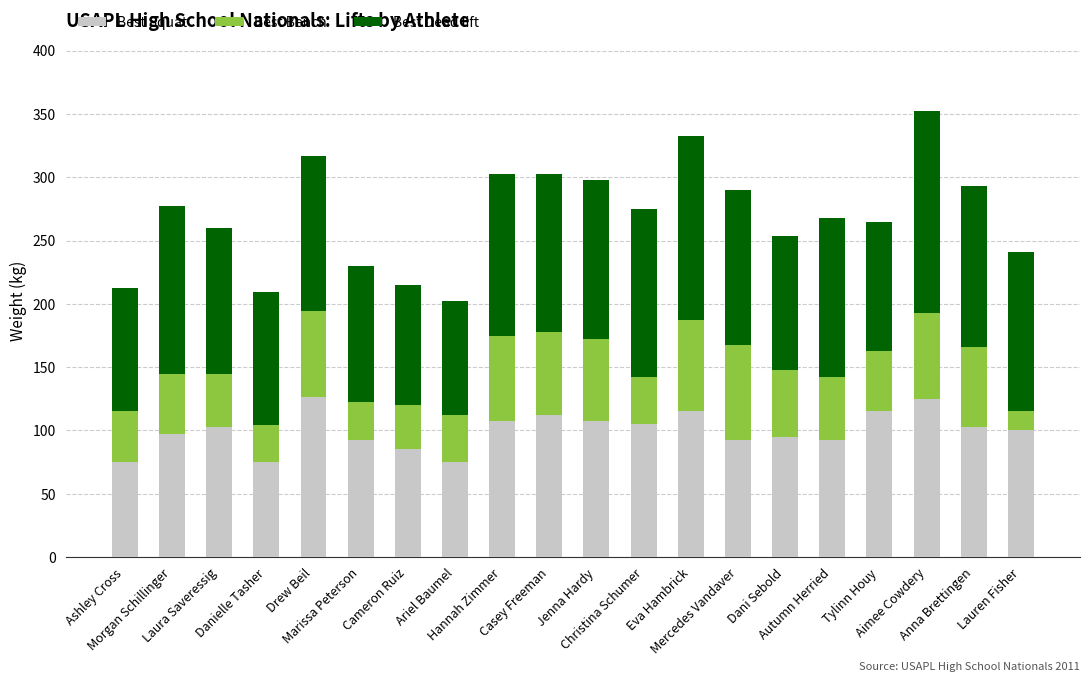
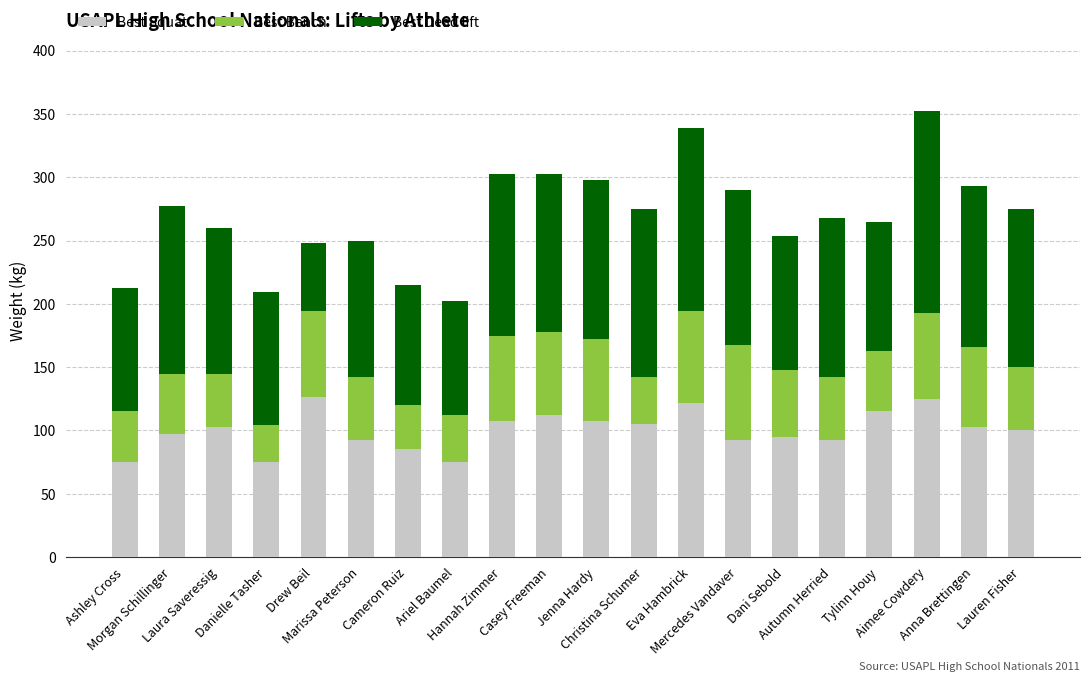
  {
    "Best Squat": {
      "Ashley Cross": 75,
      "Morgan Schillinger": 98,
      "Laura Saveressig": 103,
      "Danielle Tasher": 75,
      "Drew Beil": 127,
      "Marissa Peterson": 93,
      "Cameron Ruiz": 85,
      "Ariel Baumel": 75,
      "Hannah Zimmer": 108,
      "Casey Freeman": 113,
      "Jenna Hardy": 108,
      "Christina Schumer": 105,
-     "Eva Hambrick": 115,
+     "Eva Hambrick": 122,
      "Mercedes Vandaver": 93,
      "Dani Sebold": 95,
      "Autumn Herried": 93,
      "Tylinn Houy": 115,
      "Aimee Cowdery": 125,
      "Anna Brettingen": 103,
      "Lauren Fisher": 100
    },
    "Best Bench": {
      "Ashley Cross": 40,
      "Morgan Schillinger": 48,
      "Laura Saveressig": 43,
      "Danielle Tasher": 30,
      "Drew Beil": 68,
-     "Marissa Peterson": 30,
+     "Marissa Peterson": 50,
      "Cameron Ruiz": 35,
      "Ariel Baumel": 38,
      "Hannah Zimmer": 68,
      "Casey Freeman": 65,
      "Jenna Hardy": 65,
      "Christina Schumer": 38,
      "Eva Hambrick": 73,
      "Mercedes Vandaver": 75,
      "Dani Sebold": 53,
      "Autumn Herried": 50,
      "Tylinn Houy": 48,
      "Aimee Cowdery": 68,
      "Anna Brettingen": 63,
-     "Lauren Fisher": 16
+     "Lauren Fisher": 50
    },
    "Best Dead lift": {
      "Ashley Cross": 98,
      "Morgan Schillinger": 133,
      "Laura Saveressig": 115,
      "Danielle Tasher": 105,
-     "Drew Beil": 123,
+     "Drew Beil": 54,
      "Marissa Peterson": 108,
      "Cameron Ruiz": 95,
      "Ariel Baumel": 90,
      "Hannah Zimmer": 128,
      "Casey Freeman": 125,
      "Jenna Hardy": 125,
      "Christina Schumer": 133,
      "Eva Hambrick": 145,
      "Mercedes Vandaver": 123,
      "Dani Sebold": 106,
      "Autumn Herried": 125,
      "Tylinn Houy": 102,
      "Aimee Cowdery": 160,
      "Anna Brettingen": 128,
      "Lauren Fisher": 125
    }
  }
